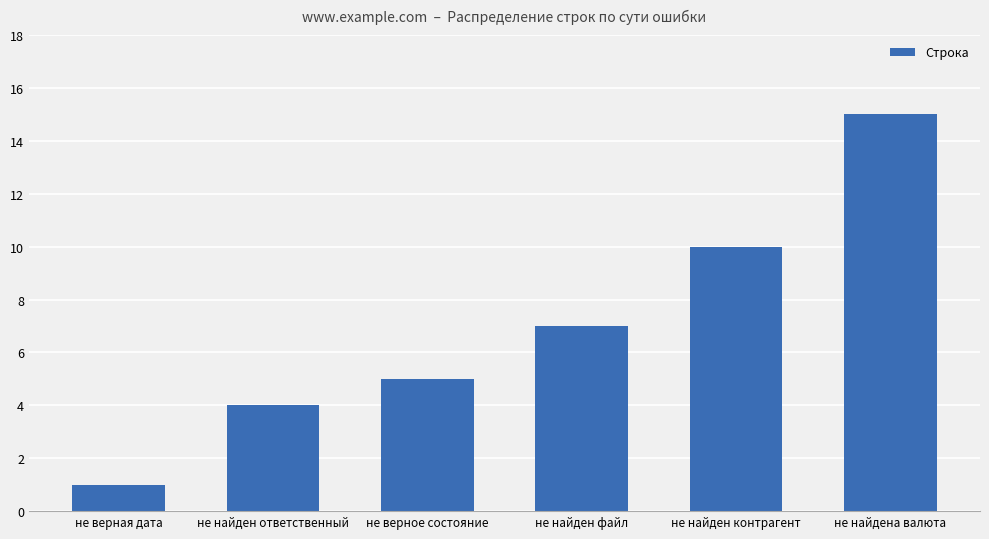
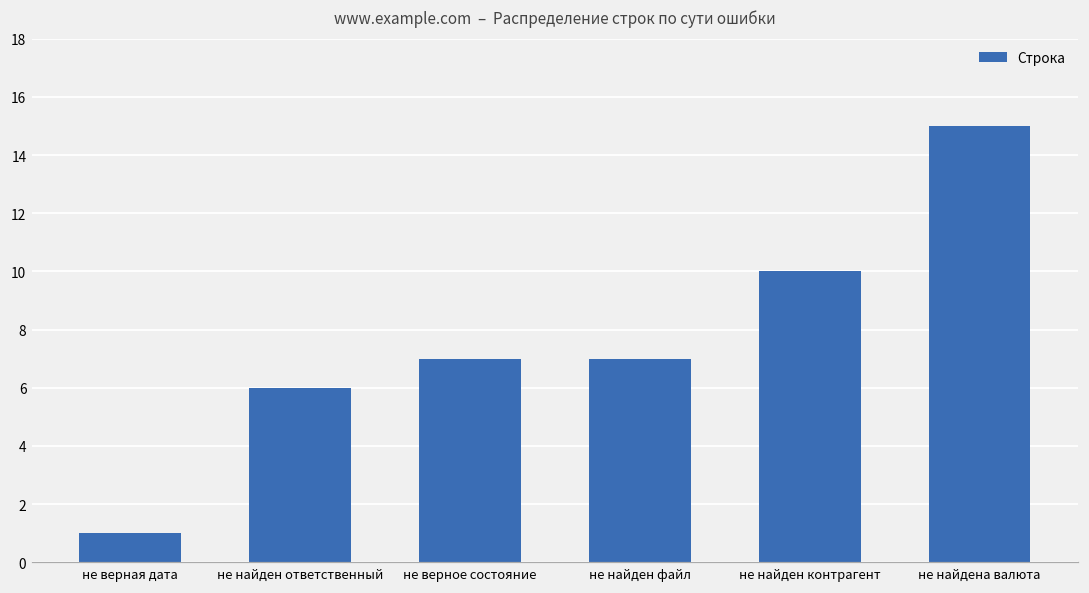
  {
    "не верная дата": 1,
-   "не найден ответственный": 4,
-   "не верное состояние": 5,
+   "не найден ответственный": 6,
+   "не верное состояние": 7,
    "не найден файл": 7,
    "не найден контрагент": 10,
    "не найдена валюта": 15
  }
